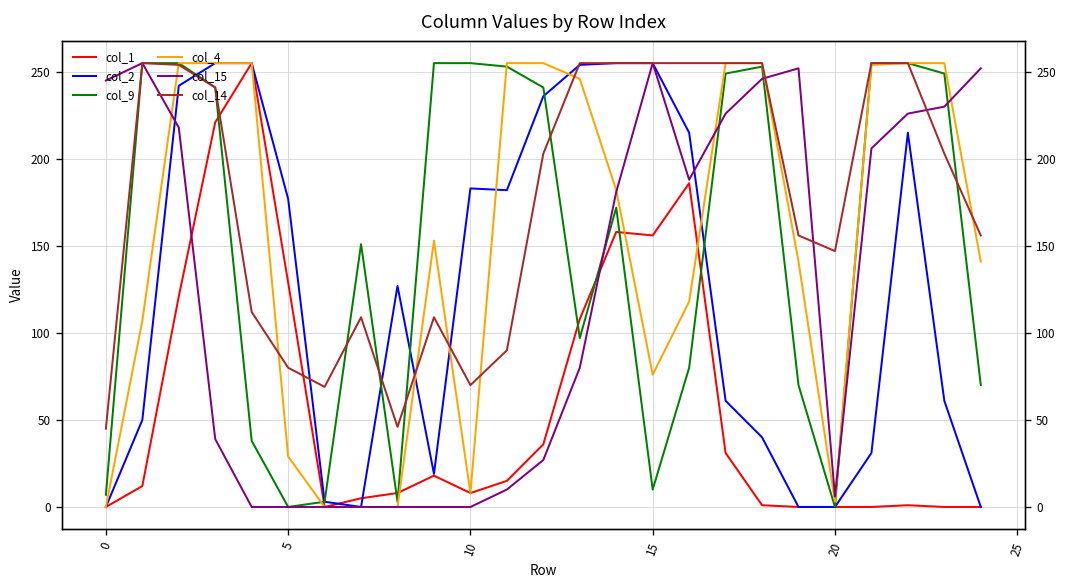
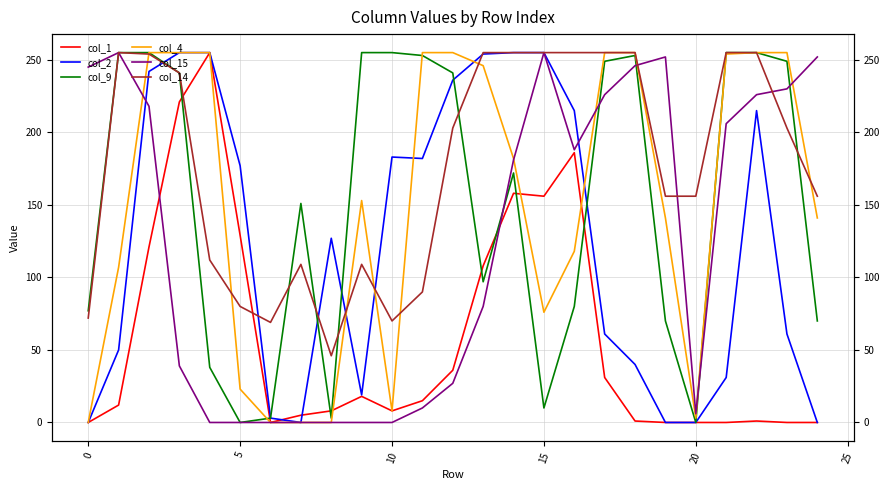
  {
    "col_1": {
      "5": 129,
      "15": 156
    },
    "col_2": {
      "5": 177,
      "10": 183
    },
    "col_9": {
-     "0": 7,
+     "0": 77,
      "10": 255,
      "15": 10
    },
    "col_4": {
-     "5": 29,
+     "5": 23,
      "15": 76,
      "20": 3
    },
    "col_15": {
      "0": 245,
      "10": 0,
      "20": 6
    },
    "col_14": {
-     "0": 45,
+     "0": 72,
      "5": 80,
      "10": 70,
-     "20": 147
+     "20": 156
    }
  }
